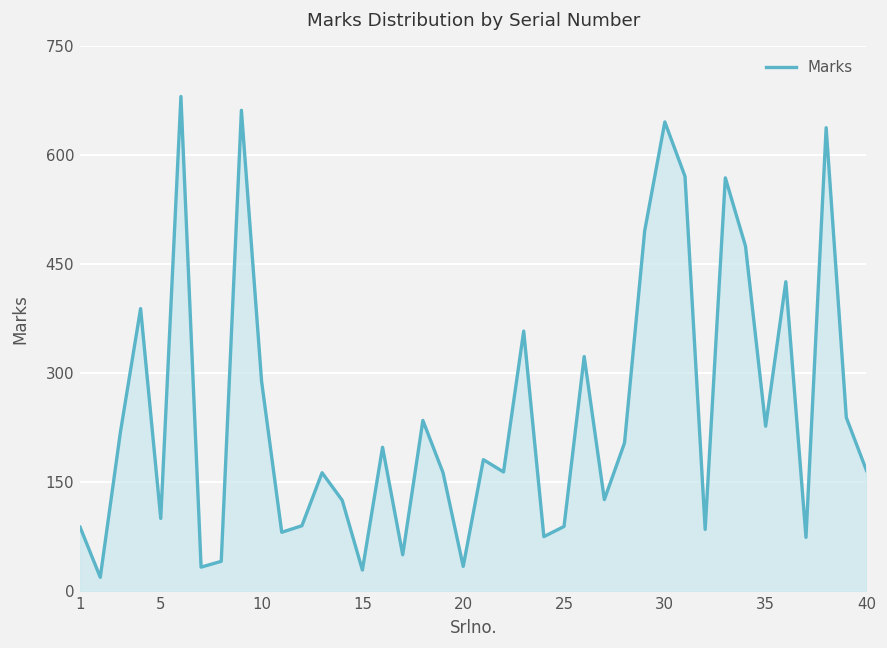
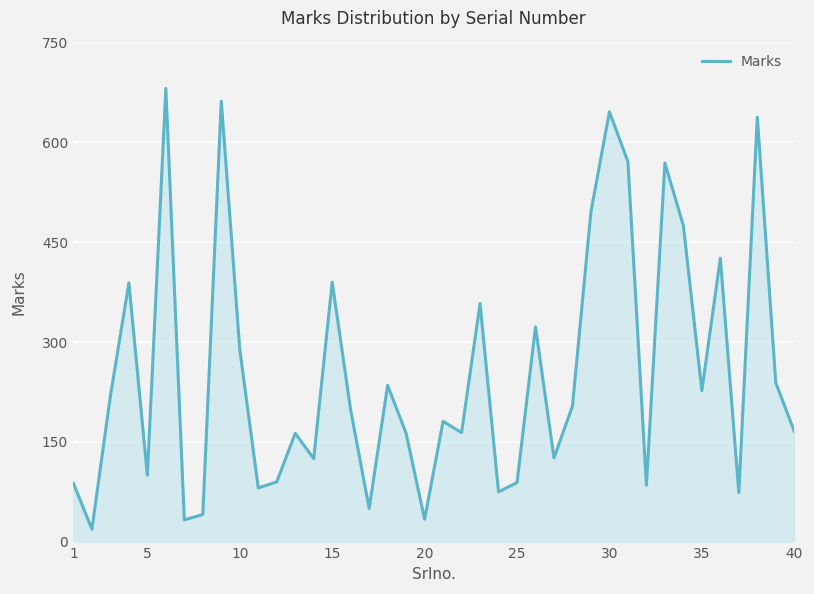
  {
    "1": 90,
    "5": 100,
    "10": 290,
-   "15": 30,
+   "15": 390,
    "20": 30,
    "25": 90,
    "30": 650,
    "35": 230,
    "40": 170
  }
